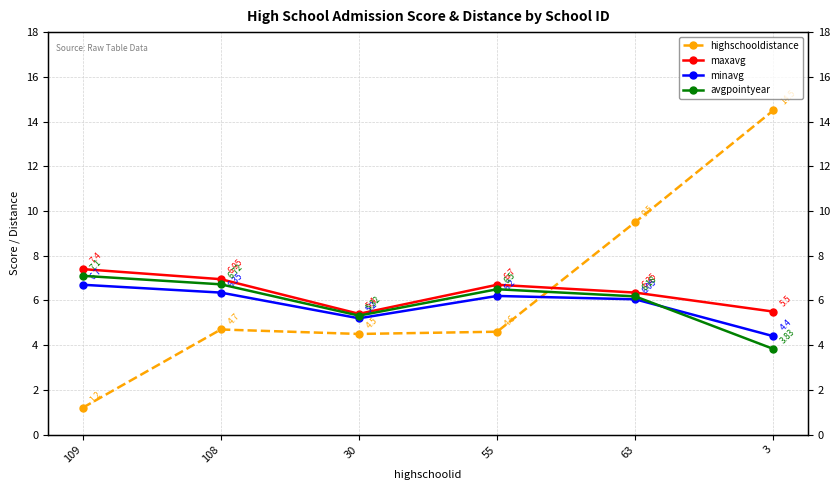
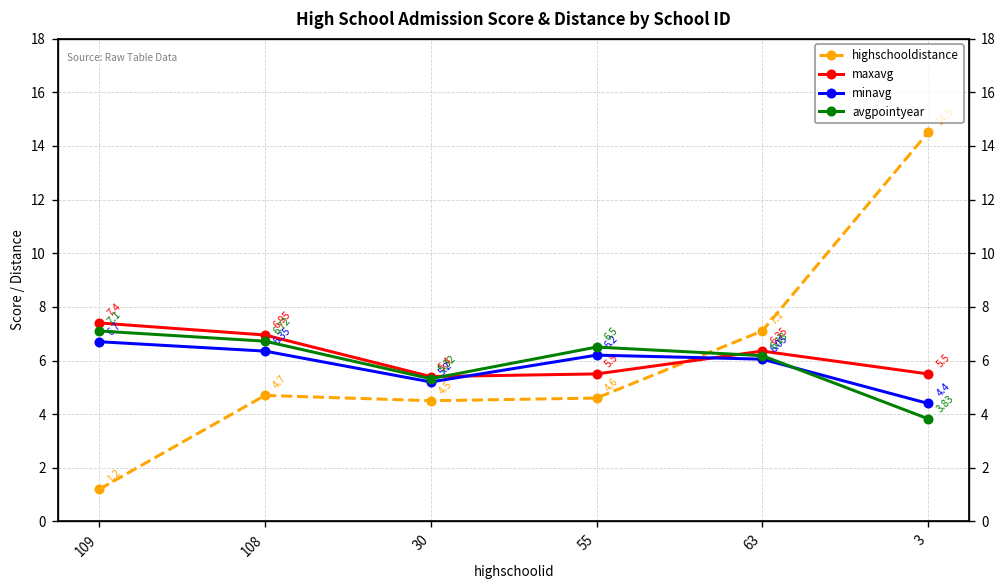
  {
    "highschooldistance": {
      "109": 1.2,
      "108": 4.7,
      "30": 4.5,
      "55": 4.6,
-     "63": 9.5
+     "63": 7.1
    },
    "maxavg": {
-     "55": 6.7,
+     "55": 5.5,
      "3": 5.5
    }
  }
